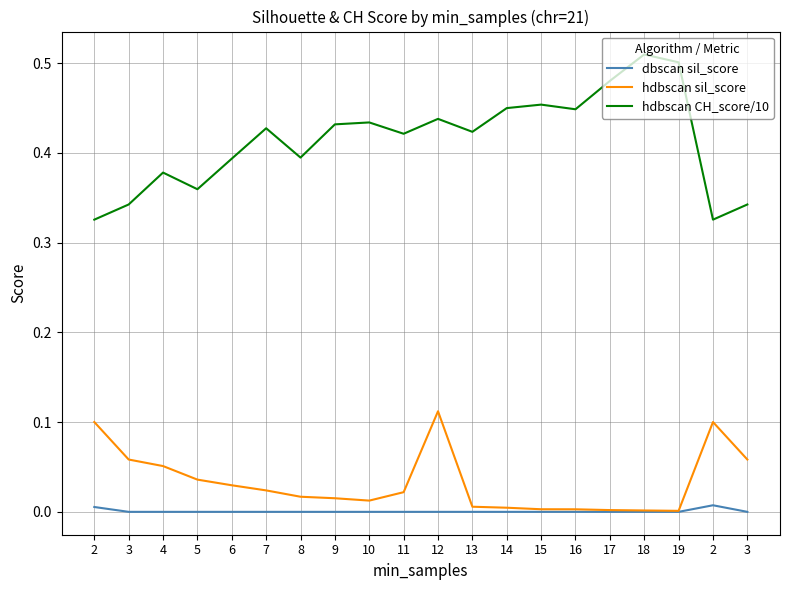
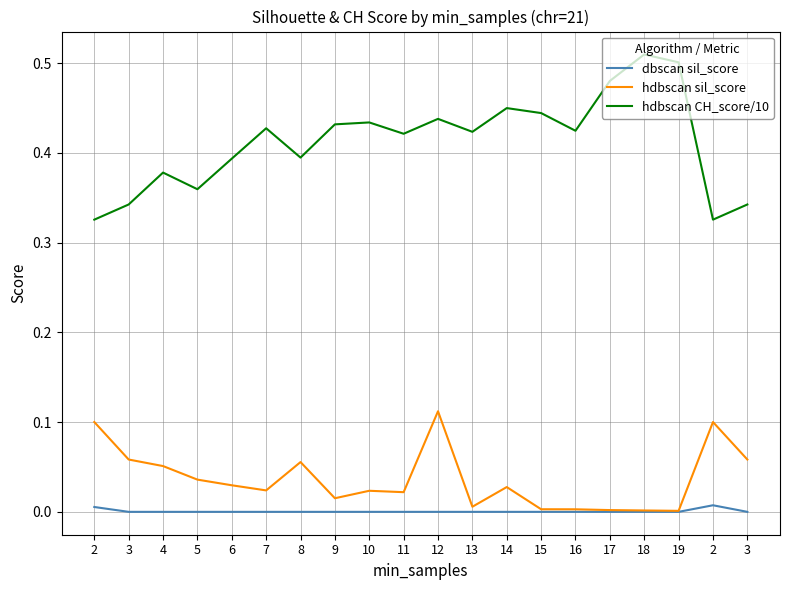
  {
    "dbscan sil_score": {
      "4": 0.00,
      "5": 0.00,
      "6": 0.00,
      "7": 0.00,
      "8": 0.00,
      "9": 0.00,
      "10": 0.00,
      "11": 0.00,
      "12": 0.00,
      "13": 0.00,
      "14": 0.00,
      "15": 0.00,
      "16": 0.00
    },
    "hdbscan sil_score": {
      "4": 0.05,
      "5": 0.04,
      "6": 0.03,
      "7": 0.02,
-     "8": 0.02,
+     "8": 0.06,
      "9": 0.02,
-     "10": 0.01,
+     "10": 0.02,
      "11": 0.02,
      "12": 0.11,
      "13": 0.01,
-     "14": 0.00,
+     "14": 0.03,
      "15": 0.00,
      "16": 0.00
    },
    "hdbscan CH_score/10": {
      "4": 0.38,
      "5": 0.36,
      "6": 0.39,
      "7": 0.43,
      "8": 0.39,
      "9": 0.43,
      "10": 0.43,
      "11": 0.42,
      "12": 0.44,
      "13": 0.42,
      "14": 0.45,
-     "15": 0.45,
-     "16": 0.45
+     "15": 0.44,
+     "16": 0.42
    }
  }
